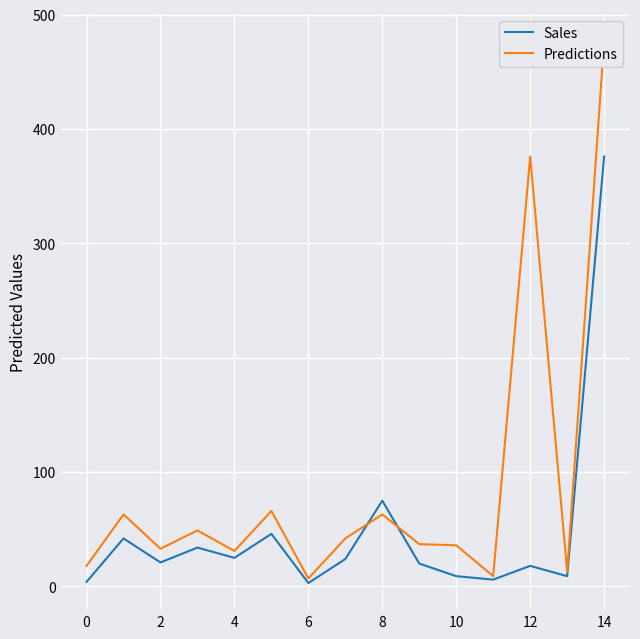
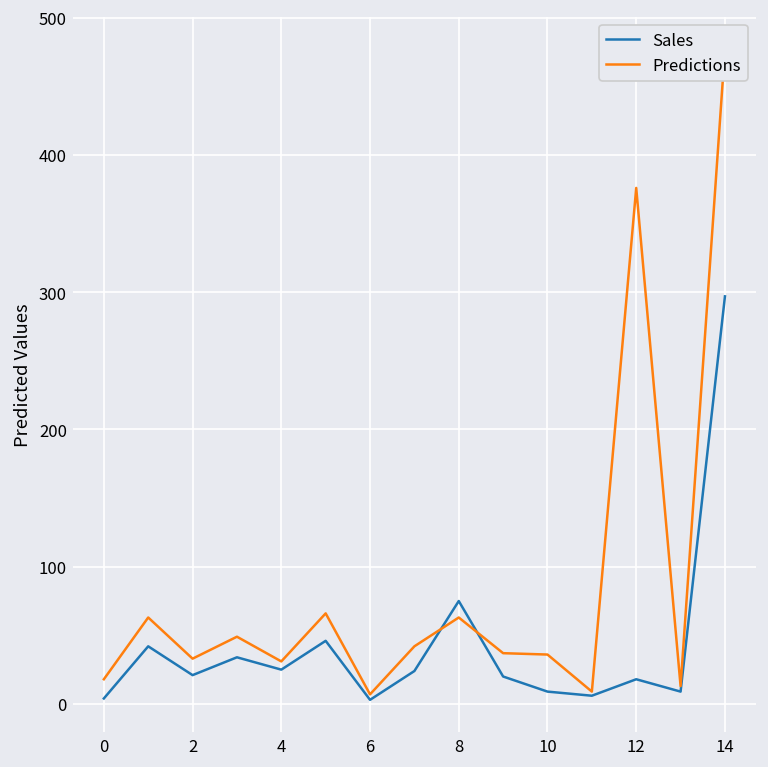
  {
    "Sales": {
      "0": 4,
      "2": 21,
      "4": 25,
      "6": 3,
      "8": 75,
      "10": 9,
      "12": 18,
-     "14": 376
+     "14": 297
    },
    "Predictions": {
      "0": 18,
      "2": 33,
      "4": 31,
      "6": 7,
      "8": 63,
      "10": 36,
      "12": 376
    }
  }
